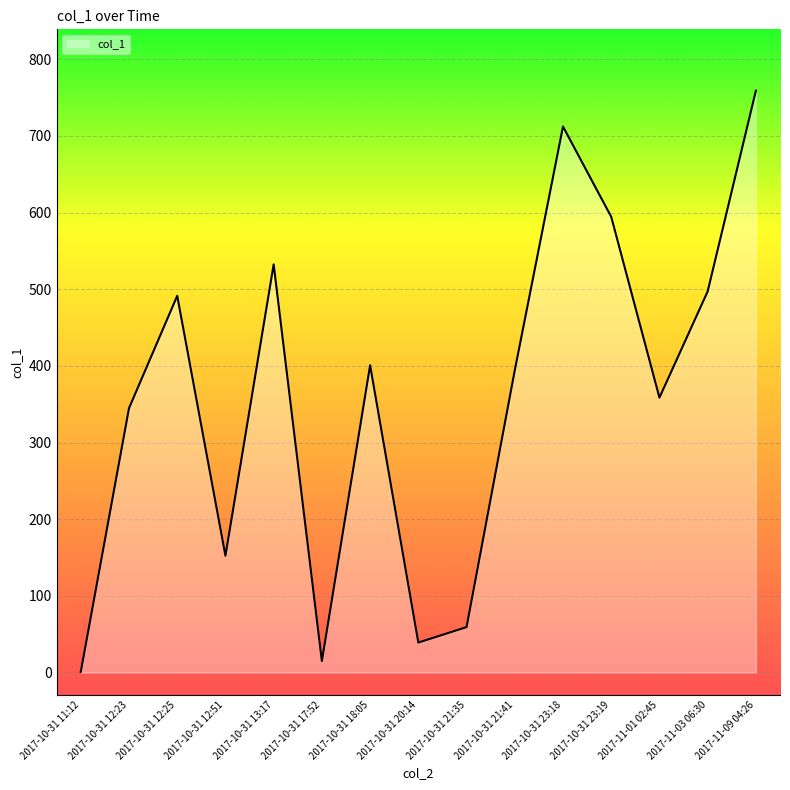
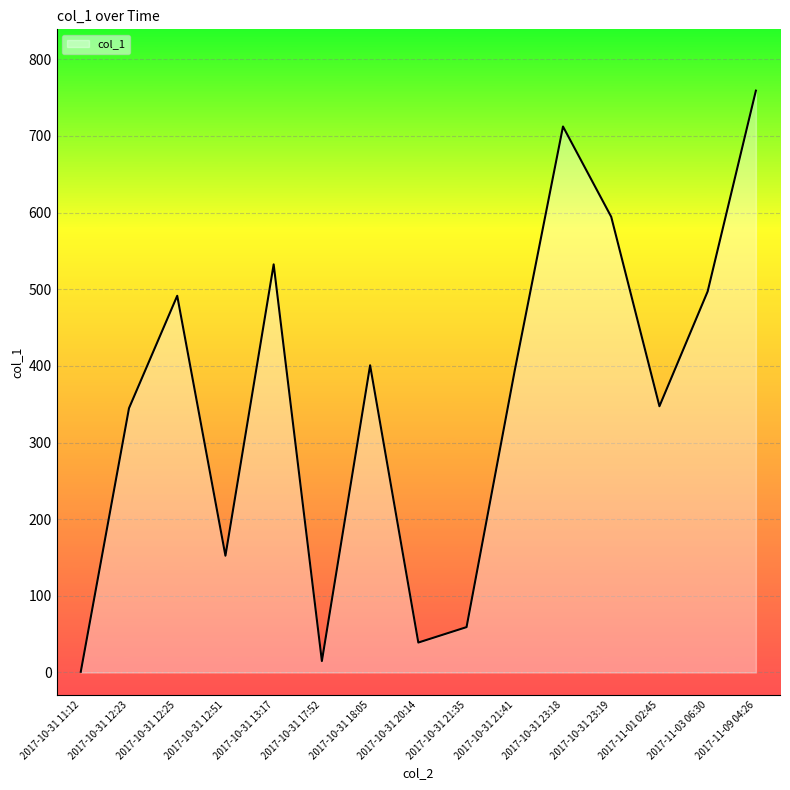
  {
    "2017-10-31 11:12": 0,
    "2017-10-31 12:23": 340,
    "2017-10-31 12:25": 490,
    "2017-10-31 12:51": 150,
    "2017-10-31 13:17": 530,
    "2017-10-31 17:52": 10,
    "2017-10-31 18:05": 400,
    "2017-10-31 20:14": 40,
    "2017-10-31 21:35": 60,
    "2017-10-31 21:41": 390,
    "2017-10-31 23:18": 710,
    "2017-10-31 23:19": 590,
-   "2017-11-01 02:45": 360,
+   "2017-11-01 02:45": 350,
    "2017-11-03 06:30": 500,
    "2017-11-09 04:26": 760
  }
